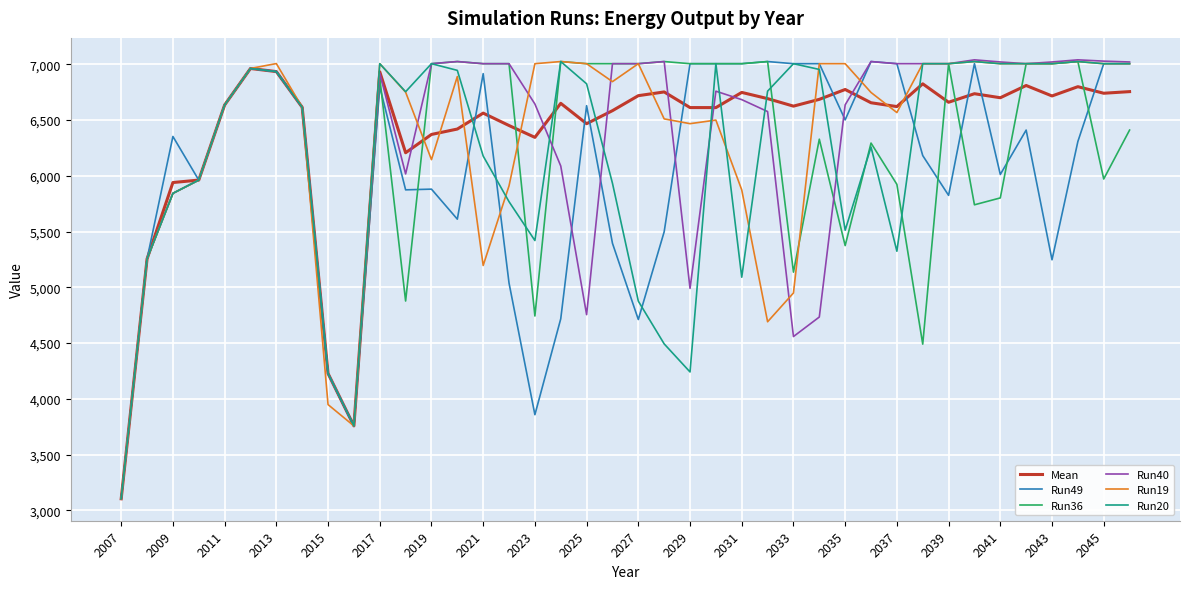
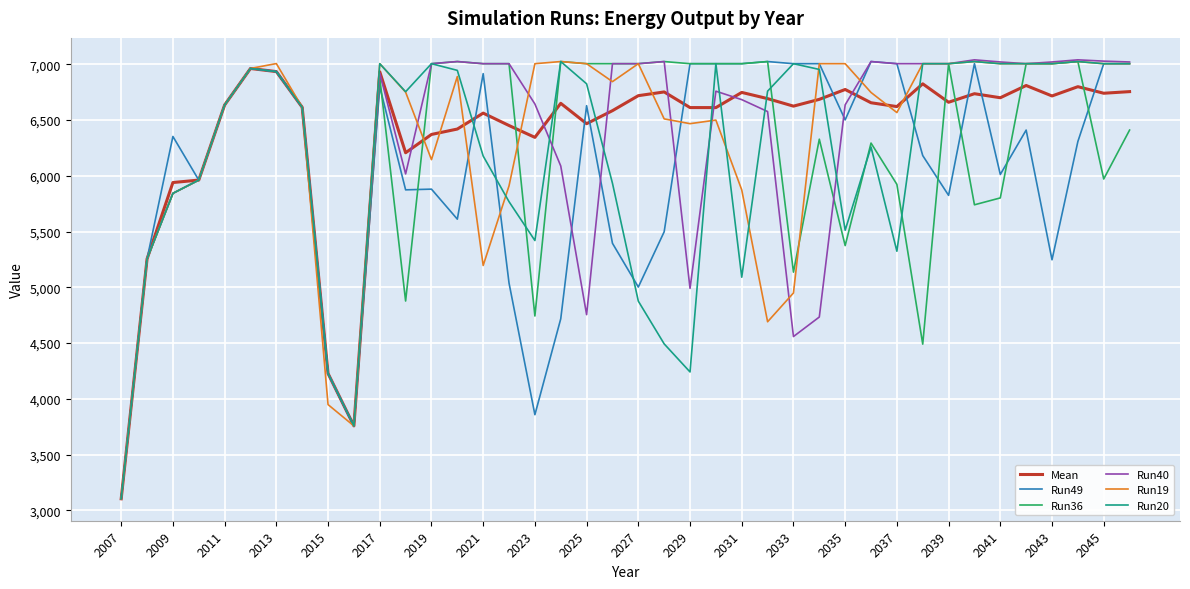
  {
    "Mean": {
      "2009": "5,940",
      "2019": "6,370",
      "2021": "6,560",
      "2023": "6,340",
      "2025": "6,470",
      "2027": "6,720",
      "2029": "6,610",
      "2031": "6,750",
      "2033": "6,620",
      "2035": "6,770",
      "2037": "6,620",
      "2039": "6,660",
      "2041": "6,700",
      "2043": "6,720",
      "2045": "6,740"
    },
    "Run49": {
      "2009": "6,350",
      "2017": "6,800",
      "2019": "5,880",
      "2021": "6,920",
      "2023": "3,860",
      "2025": "6,630",
-     "2027": "4,710",
+     "2027": "5,000",
      "2035": "6,500",
      "2039": "5,820",
      "2041": "6,010",
      "2043": "5,250"
    },
    "Run40": {
      "2023": "6,640",
      "2025": "4,750",
      "2029": "4,990",
      "2031": "6,680",
      "2033": "4,560",
      "2035": "6,640",
      "2045": "7,030"
    },
    "Run19": {
      "2013": "7,010",
      "2015": "3,950",
      "2019": "6,140",
      "2021": "5,200",
      "2023": "7,000",
      "2029": "6,470",
      "2031": "5,870",
      "2033": "4,950",
      "2035": "7,000",
      "2037": "6,570"
    }
  }
